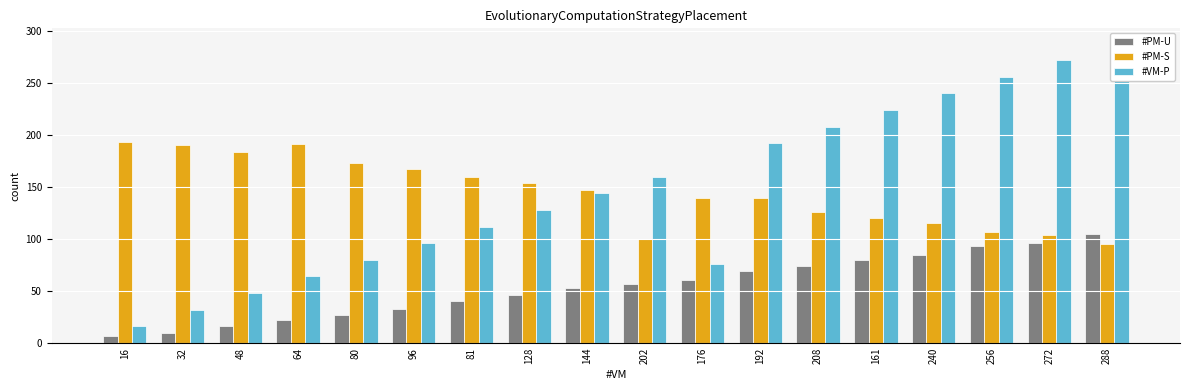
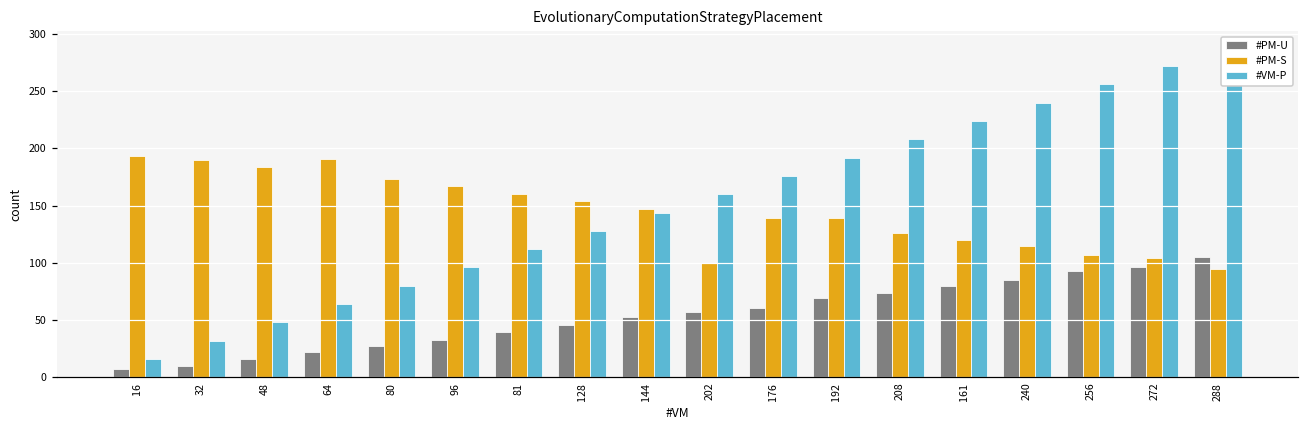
  {
    "#PM-U": {
      "16": 7,
      "32": 10,
      "48": 16,
      "64": 22,
      "80": 27,
      "96": 33,
      "81": 40,
      "128": 46,
      "144": 53,
      "202": 57,
      "176": 61,
      "192": 69,
      "208": 74,
      "161": 80,
      "240": 85,
      "256": 93,
      "272": 96,
      "288": 105
    },
    "#PM-S": {
      "16": 193,
      "32": 190,
      "48": 184,
      "64": 191,
      "80": 173,
      "96": 167,
      "81": 160,
      "128": 154,
      "144": 147,
      "202": 100,
      "176": 139,
      "192": 139,
      "208": 126,
      "161": 120,
      "240": 115,
      "256": 107,
      "272": 104,
      "288": 95
    },
    "#VM-P": {
      "16": 16,
      "32": 32,
      "48": 48,
      "64": 64,
      "80": 80,
      "96": 96,
      "81": 112,
      "128": 128,
      "144": 144,
      "202": 160,
-     "176": 76,
+     "176": 176,
      "192": 192,
      "208": 208,
      "161": 224,
      "240": 240,
      "256": 256,
      "272": 272
    }
  }
